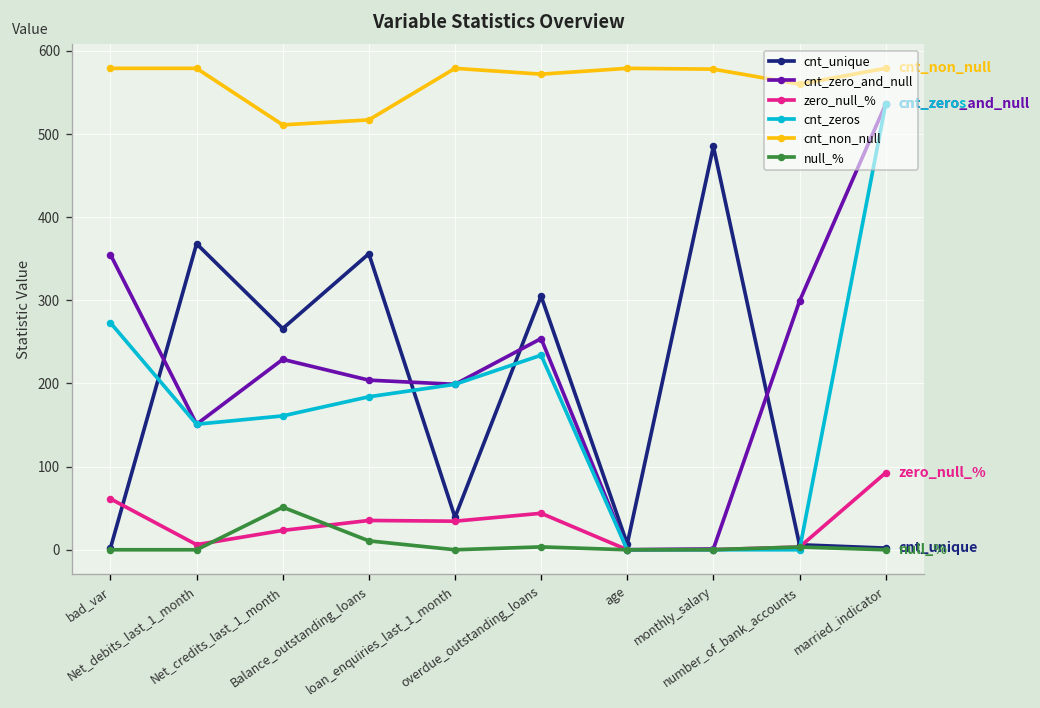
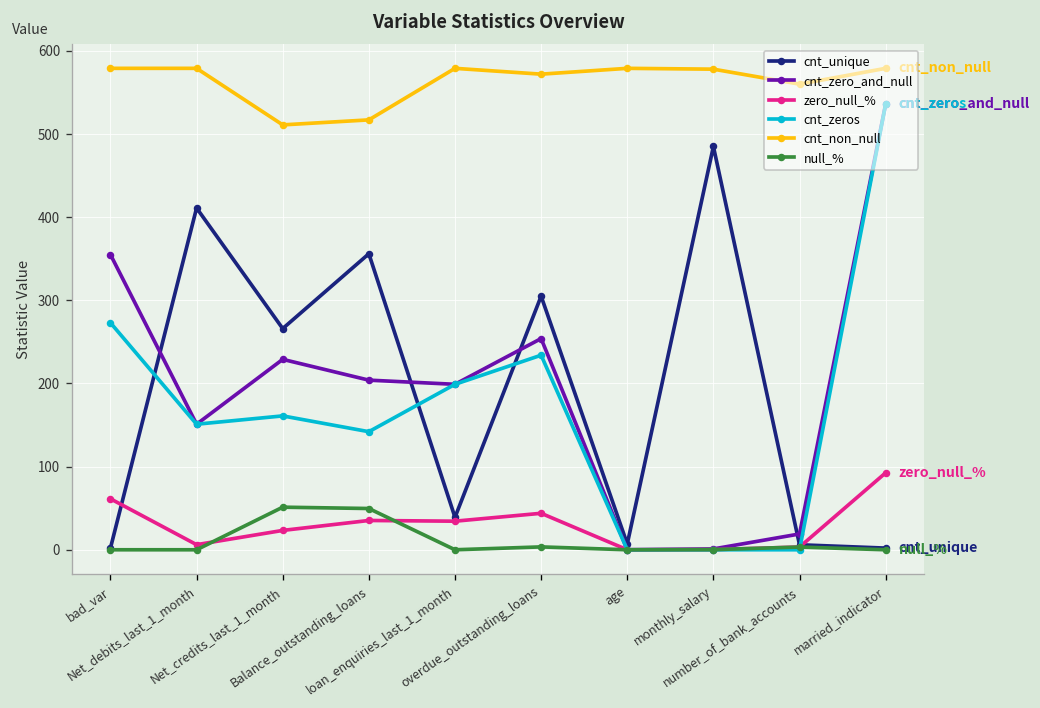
  {
    "cnt_unique": {
-     "Net_debits_last_1_month": 370,
+     "Net_debits_last_1_month": 410,
      "Net_credits_last_1_month": 270,
      "Balance_outstanding_loans": 360,
      "loan_enquiries_last_1_month": 40,
      "overdue_outstanding_loans": 310,
      "age": 10,
      "monthly_salary": 490
    },
    "cnt_zero_and_null": {
      "bad_var": 360,
      "Net_credits_last_1_month": 230,
      "Balance_outstanding_loans": 200,
      "overdue_outstanding_loans": 250,
-     "number_of_bank_accounts": 300
+     "number_of_bank_accounts": 20
    },
    "zero_null_%": {
      "bad_var": 60,
      "Net_debits_last_1_month": 10,
      "Net_credits_last_1_month": 20,
      "Balance_outstanding_loans": 40,
      "loan_enquiries_last_1_month": 30,
      "overdue_outstanding_loans": 40,
      "married_indicator": 90
    },
    "cnt_zeros": {
      "bad_var": 270,
      "Net_credits_last_1_month": 160,
-     "Balance_outstanding_loans": 180,
+     "Balance_outstanding_loans": 140,
      "overdue_outstanding_loans": 230
    },
    "cnt_non_null": {
      "bad_var": 580,
      "Net_debits_last_1_month": 580,
      "Net_credits_last_1_month": 510,
      "Balance_outstanding_loans": 520,
      "loan_enquiries_last_1_month": 580,
      "overdue_outstanding_loans": 570,
      "age": 580,
      "monthly_salary": 580
    },
    "null_%": {
      "Net_debits_last_1_month": 0,
      "Net_credits_last_1_month": 50,
-     "Balance_outstanding_loans": 10,
+     "Balance_outstanding_loans": 50,
      "loan_enquiries_last_1_month": 0,
      "overdue_outstanding_loans": 0
    }
  }
